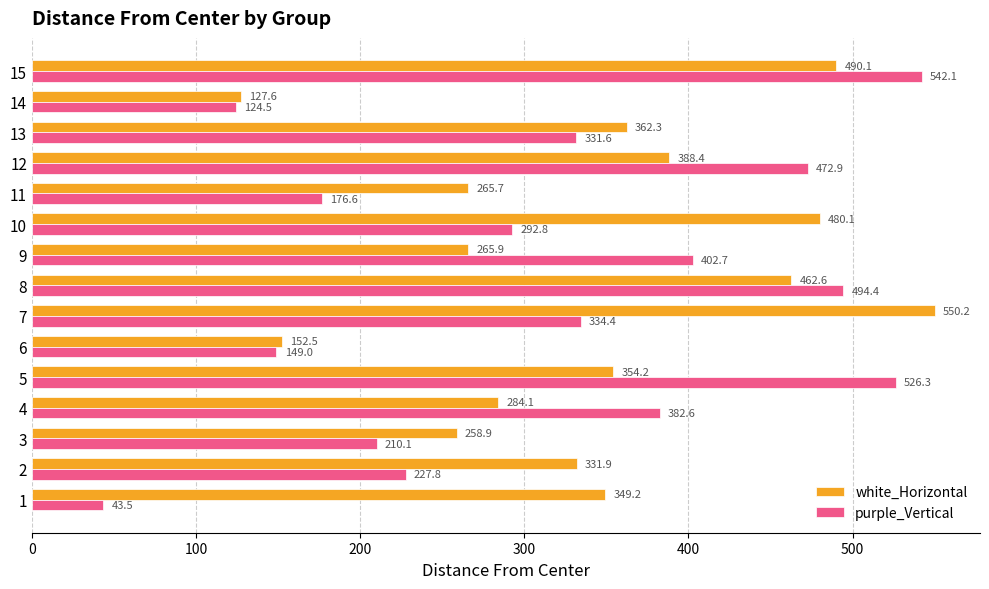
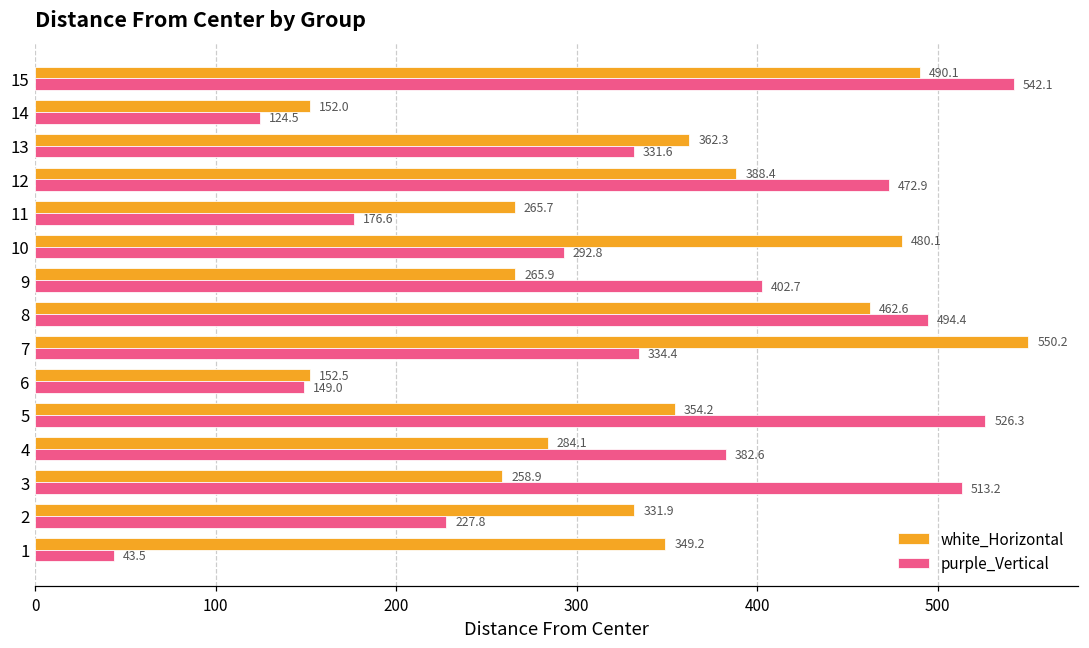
  {
    "white_Horizontal": {
      "15": 490.1,
-     "14": 127.6,
+     "14": 152.0,
      "13": 362.3,
      "12": 388.4,
      "11": 265.7,
      "10": 480.1,
      "9": 265.9,
      "8": 462.6,
      "7": 550.2,
      "6": 152.5,
      "5": 354.2,
      "4": 284.1,
      "3": 258.9,
      "2": 331.9,
      "1": 349.2
    },
    "purple_Vertical": {
      "15": 542.1,
      "14": 124.5,
      "13": 331.6,
      "12": 472.9,
      "11": 176.6,
      "10": 292.8,
      "9": 402.7,
      "8": 494.4,
      "7": 334.4,
      "6": 149.0,
      "5": 526.3,
      "4": 382.6,
-     "3": 210.1,
+     "3": 513.2,
      "2": 227.8,
      "1": 43.5
    }
  }
